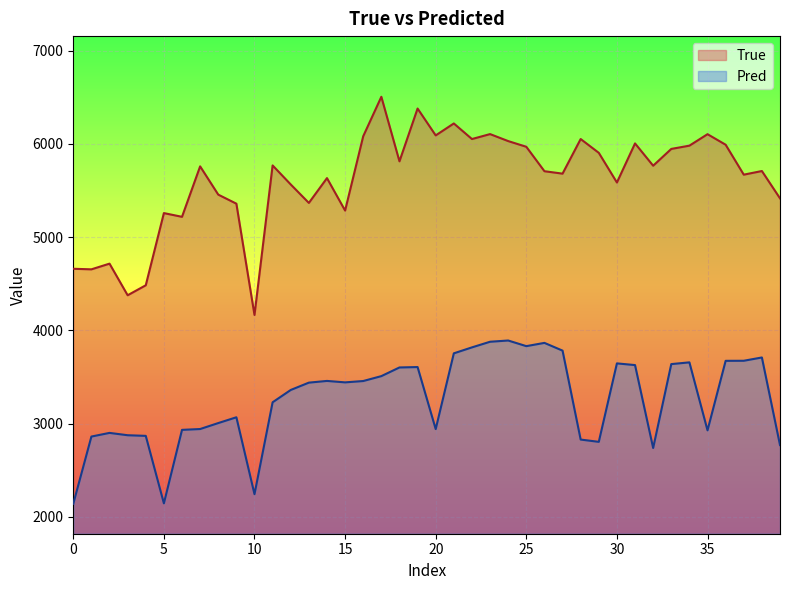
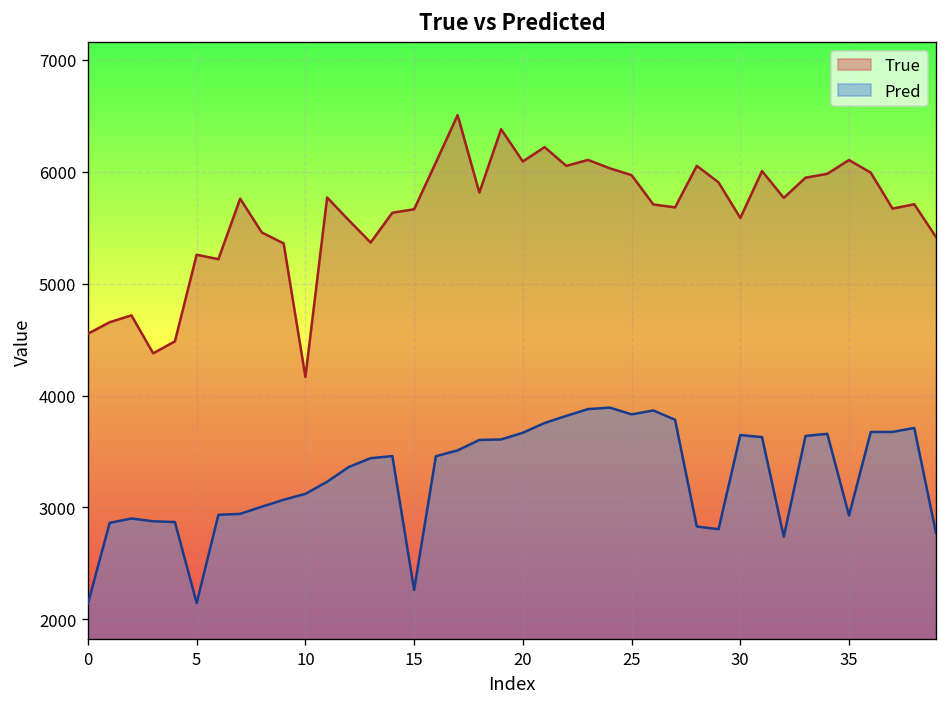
  {
    "True": {
-     "0": 4700,
+     "0": 4600,
      "5": 5300,
      "10": 4200,
-     "15": 5300,
+     "15": 5700,
      "20": 6100,
      "25": 6000,
      "30": 5600,
      "35": 6100
    },
    "Pred": {
      "0": 2100,
      "5": 2100,
-     "10": 2200,
-     "15": 3400,
-     "20": 2900,
+     "10": 3100,
+     "15": 2300,
+     "20": 3700,
      "25": 3800,
      "30": 3600,
      "35": 2900
    }
  }
